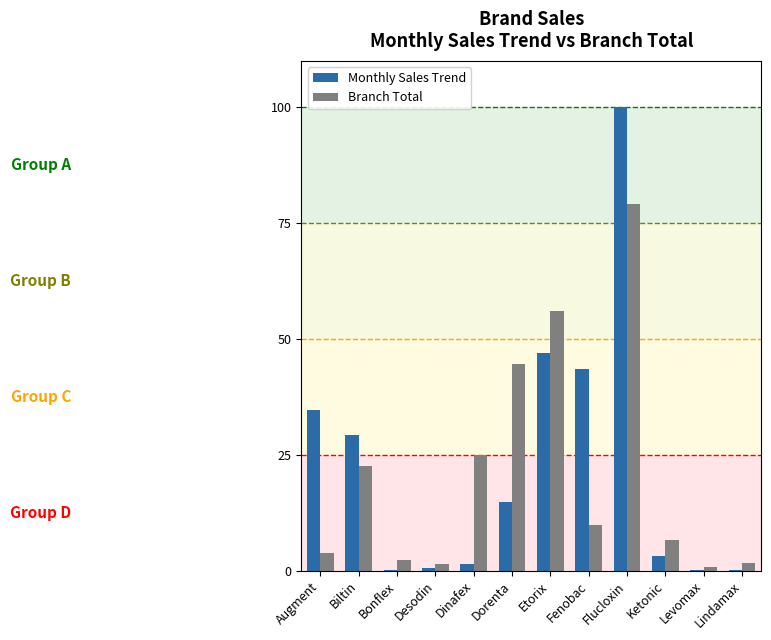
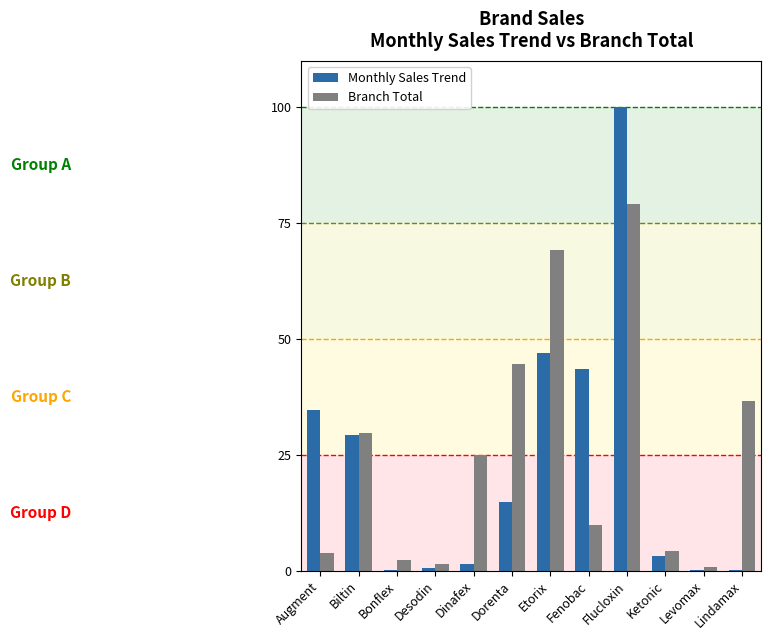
  {
    "Monthly Sales Trend": {
      "Augment": 35,
      "Biltin": 29,
      "Desodin": 1,
      "Dinafex": 1,
      "Dorenta": 15,
      "Etorix": 47,
      "Fenobac": 43,
      "Flucloxin": 100,
      "Ketonic": 3
    },
    "Branch Total": {
      "Augment": 4,
-     "Biltin": 23,
+     "Biltin": 30,
      "Bonflex": 2,
      "Desodin": 1,
      "Dinafex": 25,
      "Dorenta": 45,
-     "Etorix": 56,
+     "Etorix": 69,
      "Fenobac": 10,
      "Flucloxin": 79,
-     "Ketonic": 7,
+     "Ketonic": 4,
      "Levomax": 1,
-     "Lindamax": 2
+     "Lindamax": 37
    }
  }
